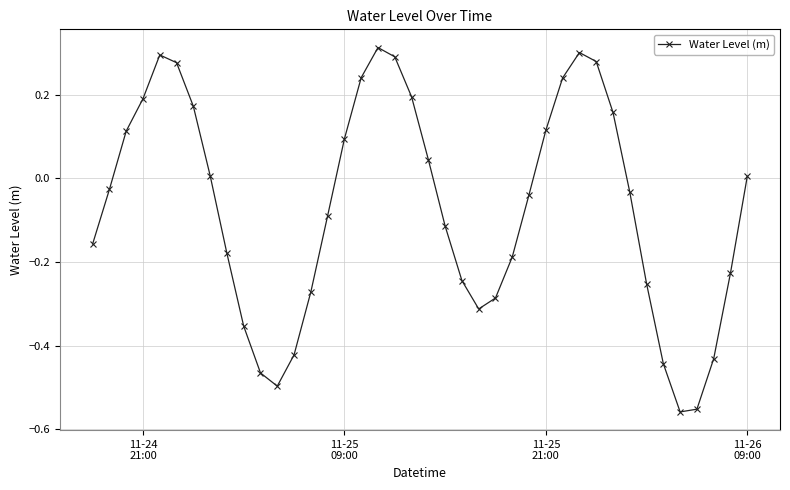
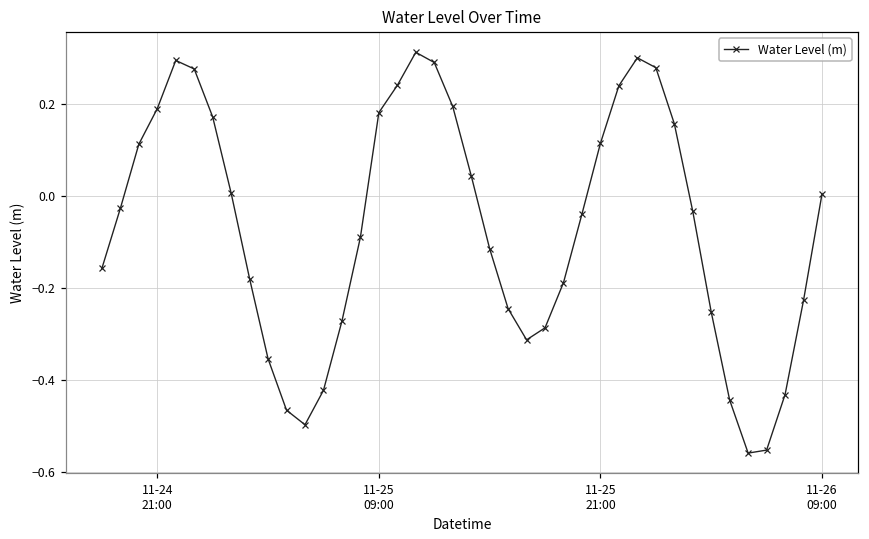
  {
    "11-24 21:00": 0.19,
-   "11-25 09:00": 0.09,
+   "11-25 09:00": 0.18,
    "11-25 21:00": 0.11,
    "11-26 09:00": 0.00
  }
